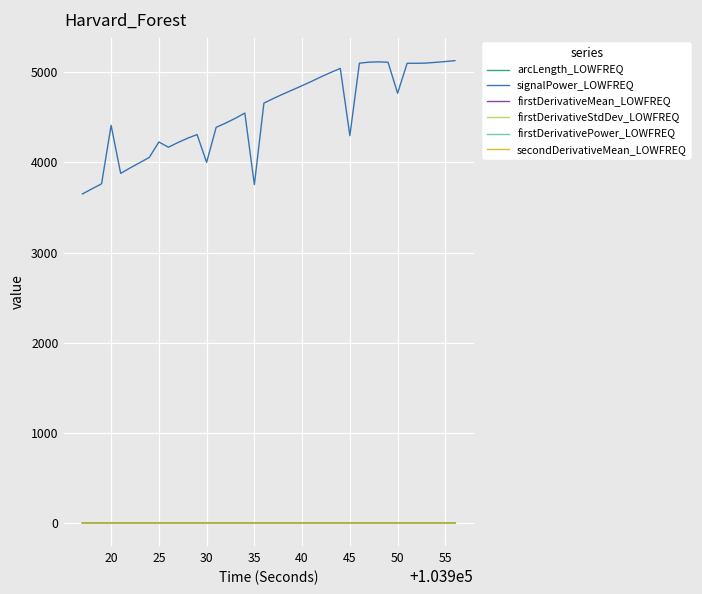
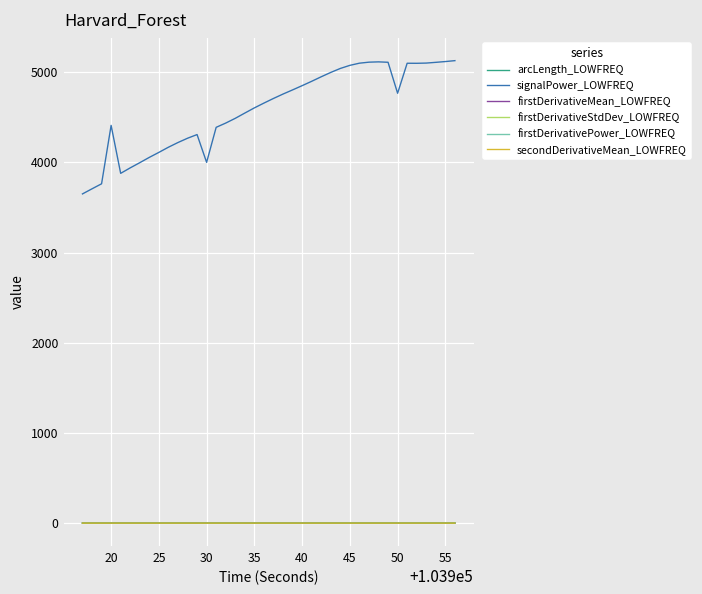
  {
    "secondDerivativeMean_LOWFREQ": {
      "20": 0,
      "25": 0,
      "30": 0,
      "35": 0,
      "40": 0,
      "45": 0,
      "50": 0,
      "55": 0
    },
    "signalPower_LOWFREQ": {
      "20": 4400,
-     "25": 4200,
+     "25": 4100,
      "30": 4000,
-     "35": 3800,
+     "35": 4600,
      "40": 4900,
-     "45": 4300,
+     "45": 5100,
      "50": 4800,
      "55": 5100
    }
  }
